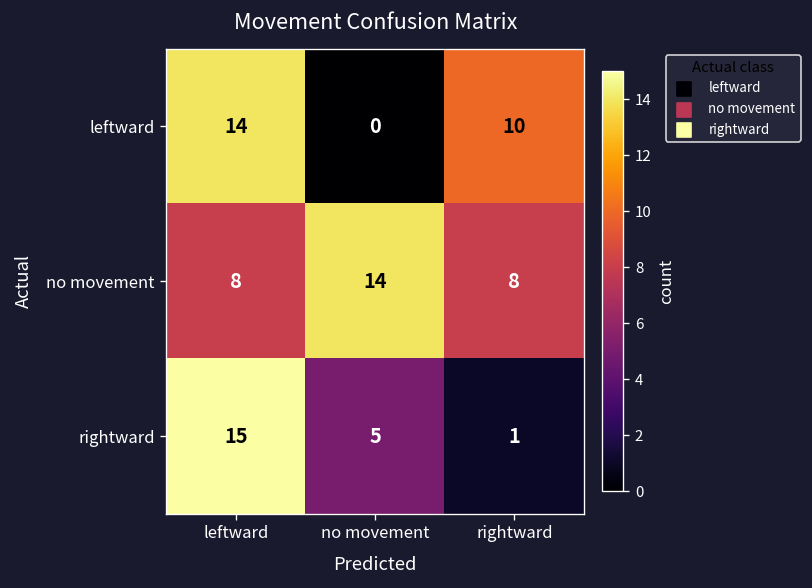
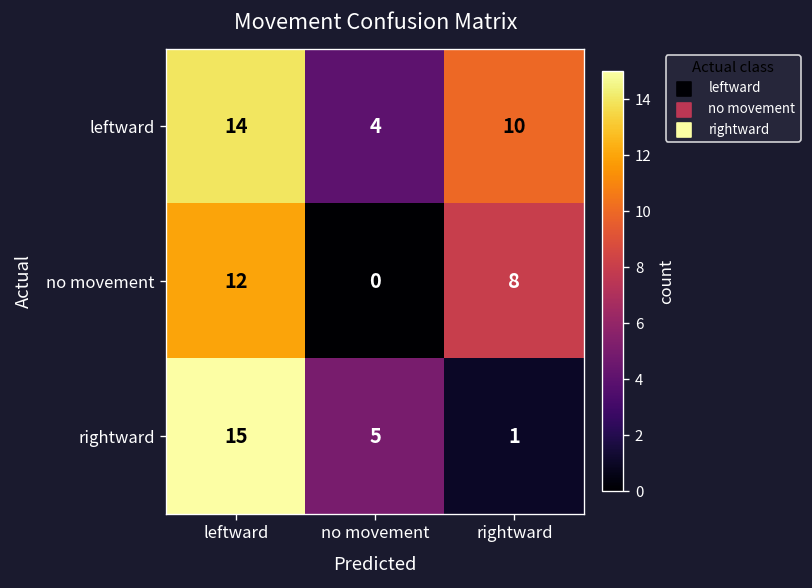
  {
    "leftward": {
      "leftward": 14,
-     "no movement": 0,
+     "no movement": 4,
      "rightward": 10
    },
    "no movement": {
-     "leftward": 8,
-     "no movement": 14,
+     "leftward": 12,
+     "no movement": 0,
      "rightward": 8
    },
    "rightward": {
      "leftward": 15,
      "no movement": 5,
      "rightward": 1
    }
  }
